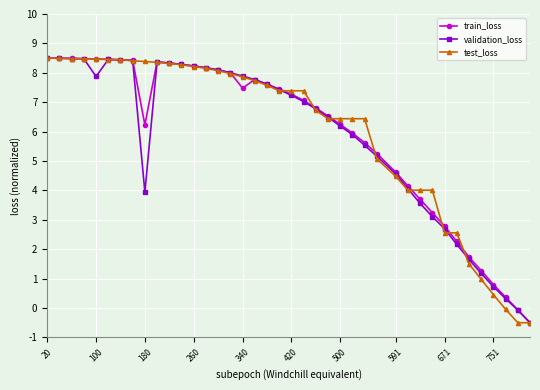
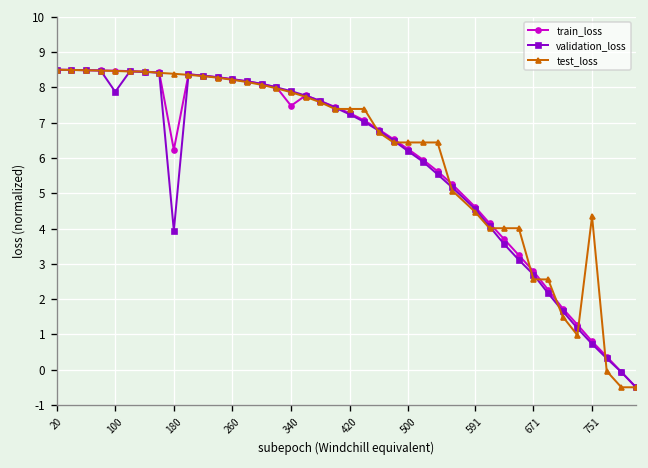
  {
    "train_loss": {
      "180": 6.2,
      "340": 7.5,
      "671": 2.8
    },
    "validation_loss": {
      "100": 7.9,
      "180": 3.9,
      "671": 2.7
    },
    "test_loss": {
      "180": 8.4,
      "420": 7.4,
      "500": 6.4,
      "671": 2.6,
-     "751": 0.5
+     "751": 4.3
    }
  }
